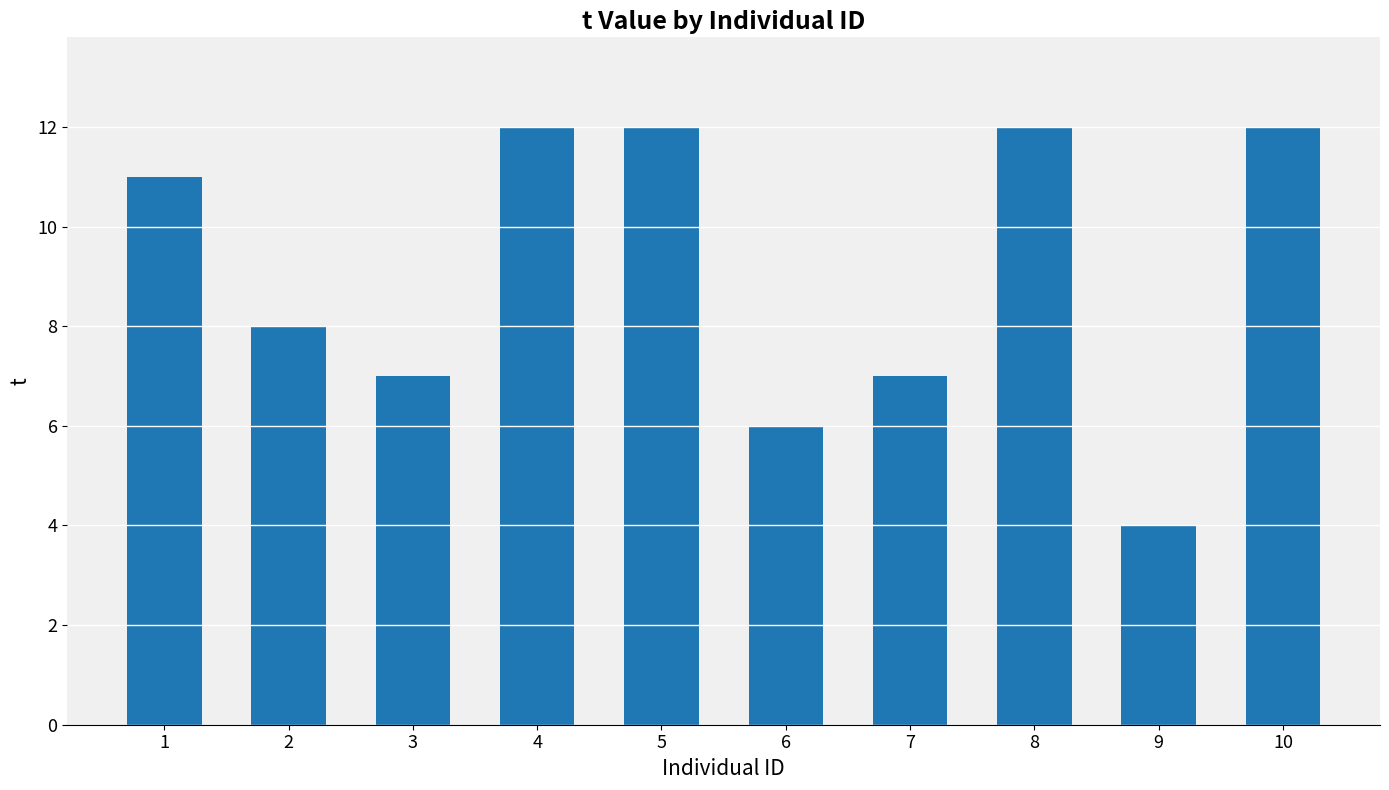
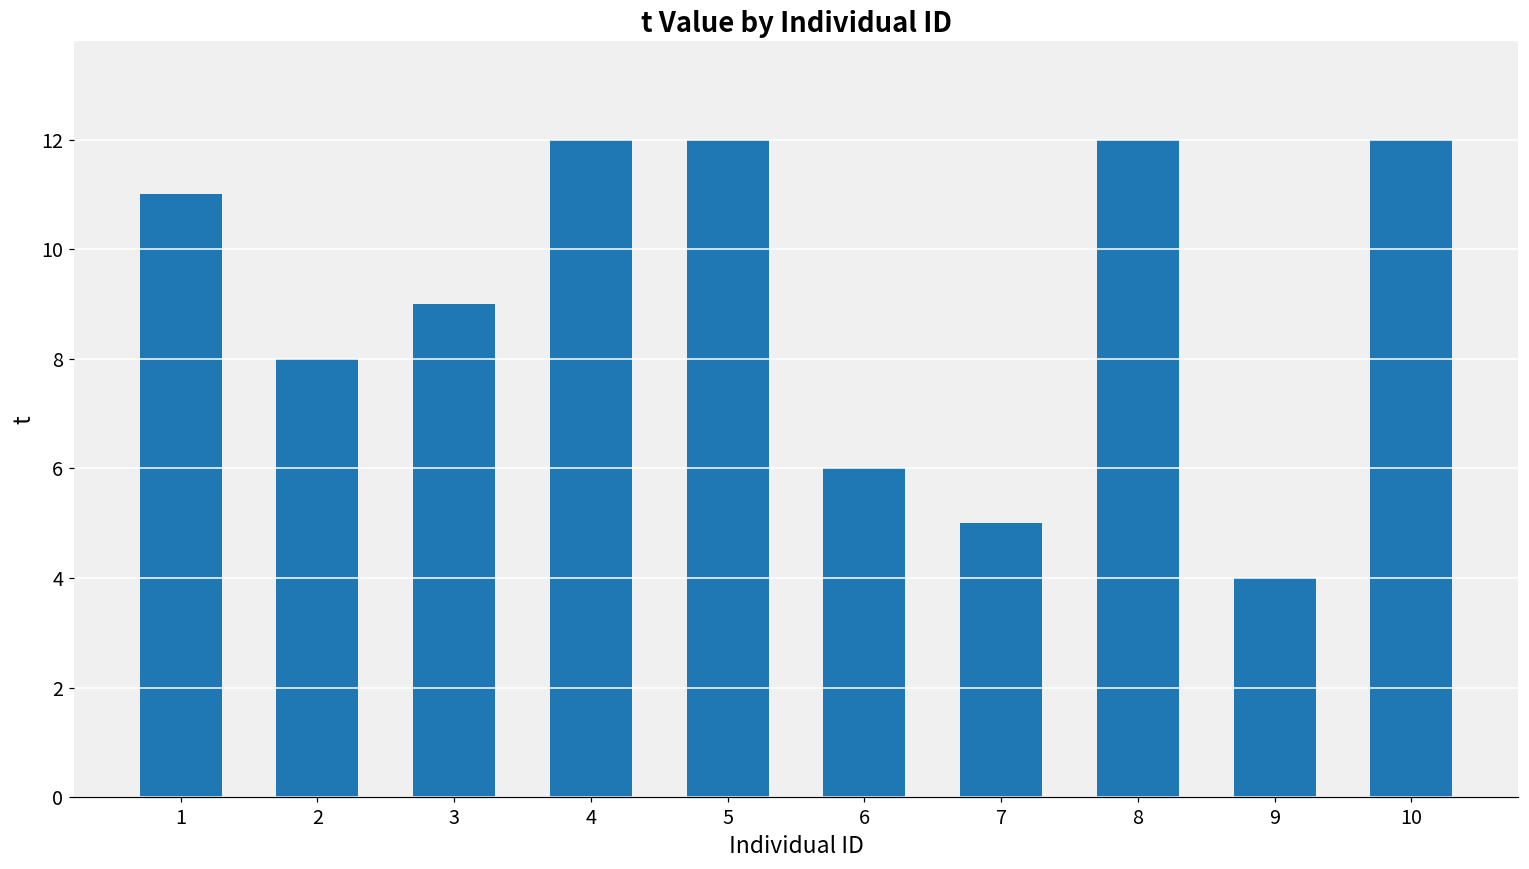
  {
    "1": 11,
    "2": 8,
-   "3": 7,
+   "3": 9,
    "4": 12,
    "5": 12,
    "6": 6,
-   "7": 7,
+   "7": 5,
    "8": 12,
    "9": 4,
    "10": 12
  }
